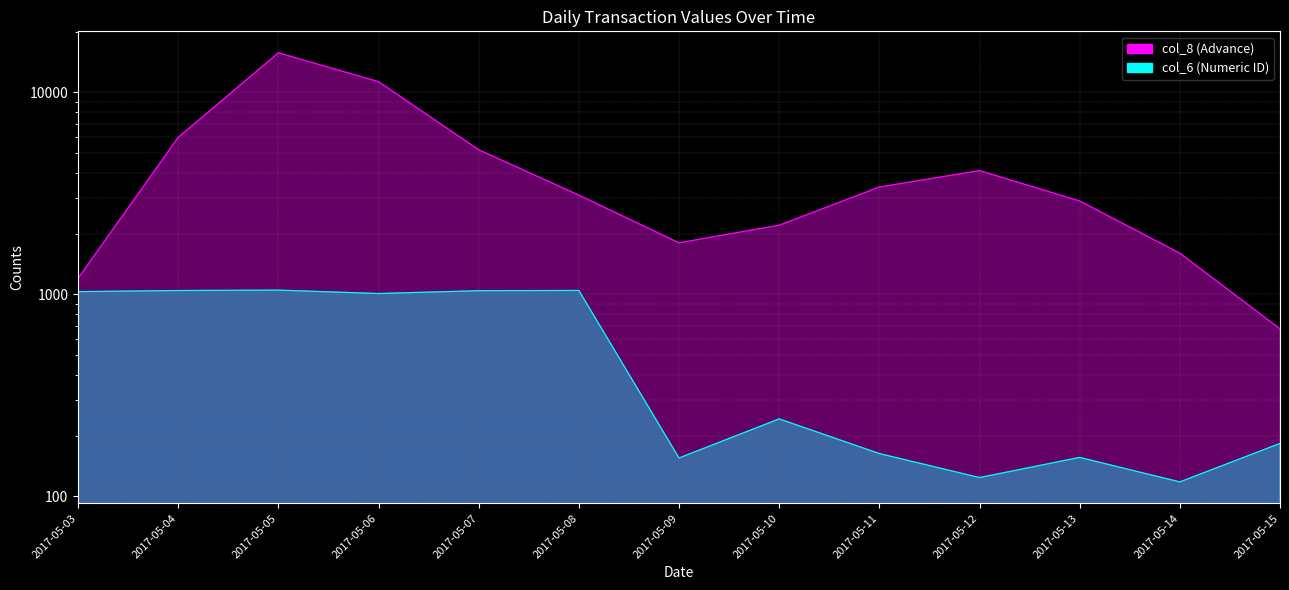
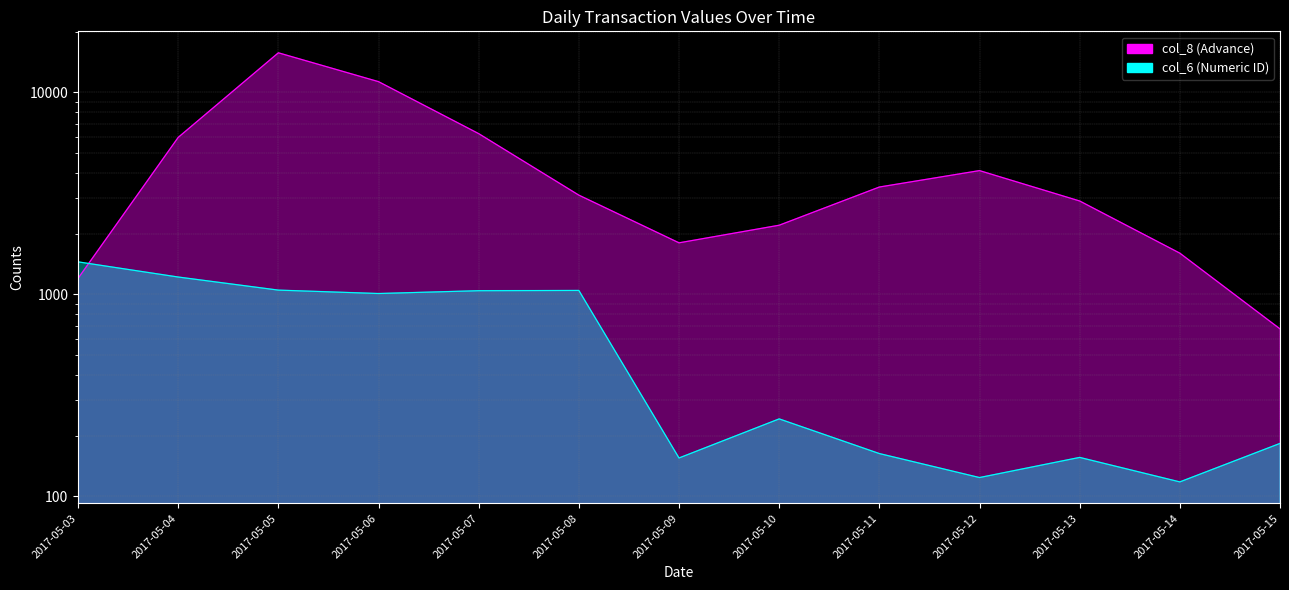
  {
    "col_8 (Advance)": {
      "2017-05-03": 1200,
      "2017-05-04": 6000,
      "2017-05-05": 16000,
      "2017-05-06": 11000,
-     "2017-05-07": 5200,
+     "2017-05-07": 6200,
      "2017-05-08": 3100,
      "2017-05-09": 1800,
      "2017-05-10": 2200,
      "2017-05-11": 3400,
      "2017-05-12": 4100,
      "2017-05-13": 2900,
      "2017-05-14": 1600,
      "2017-05-15": 680
    },
    "col_6 (Numeric ID)": {
-     "2017-05-03": 1000,
-     "2017-05-04": 1000,
+     "2017-05-03": 1400,
+     "2017-05-04": 1200,
      "2017-05-05": 1100,
      "2017-05-06": 1000,
      "2017-05-07": 1000,
      "2017-05-08": 1000,
      "2017-05-09": 160,
      "2017-05-10": 240,
      "2017-05-11": 160,
      "2017-05-12": 120,
      "2017-05-13": 160,
      "2017-05-14": 120,
      "2017-05-15": 180
    }
  }
